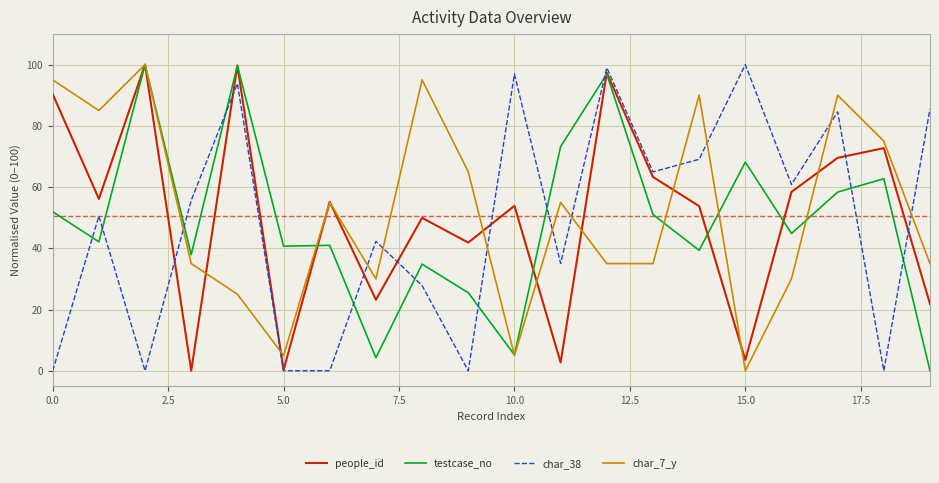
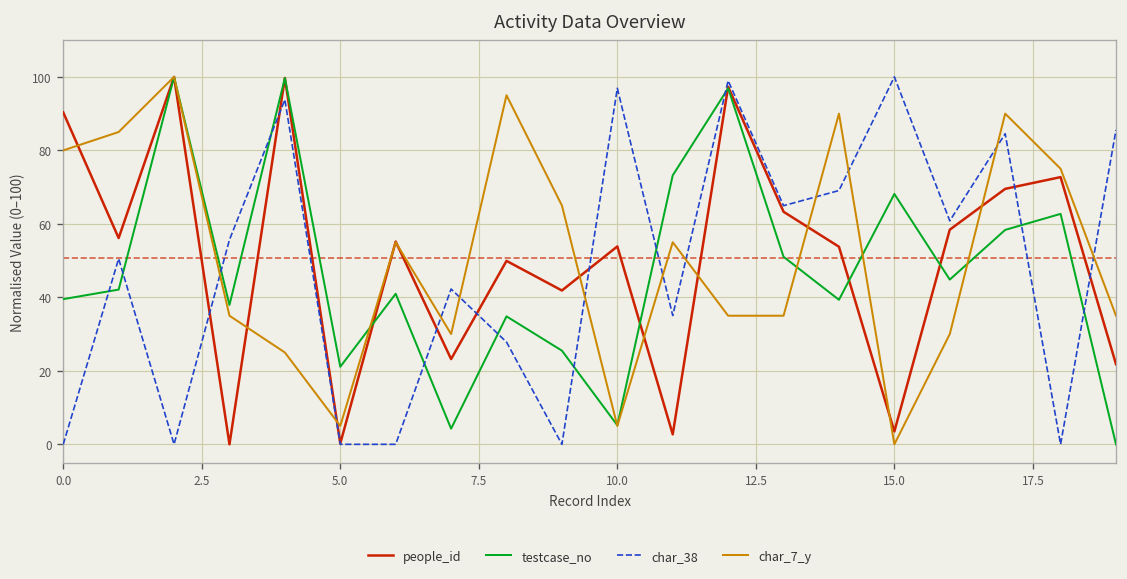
  {
    "people_id": {
      "0.0": 90,
      "10.0": 54,
      "15.0": 4
    },
    "testcase_no": {
-     "0.0": 52,
-     "5.0": 41,
+     "0.0": 40,
+     "5.0": 21,
      "15.0": 68
    },
    "char_38": {
      "0.0": 0,
      "10.0": 97,
      "15.0": 100
    },
    "char_7_y": {
-     "0.0": 95,
+     "0.0": 80,
      "5.0": 5,
      "15.0": 0
    }
  }
